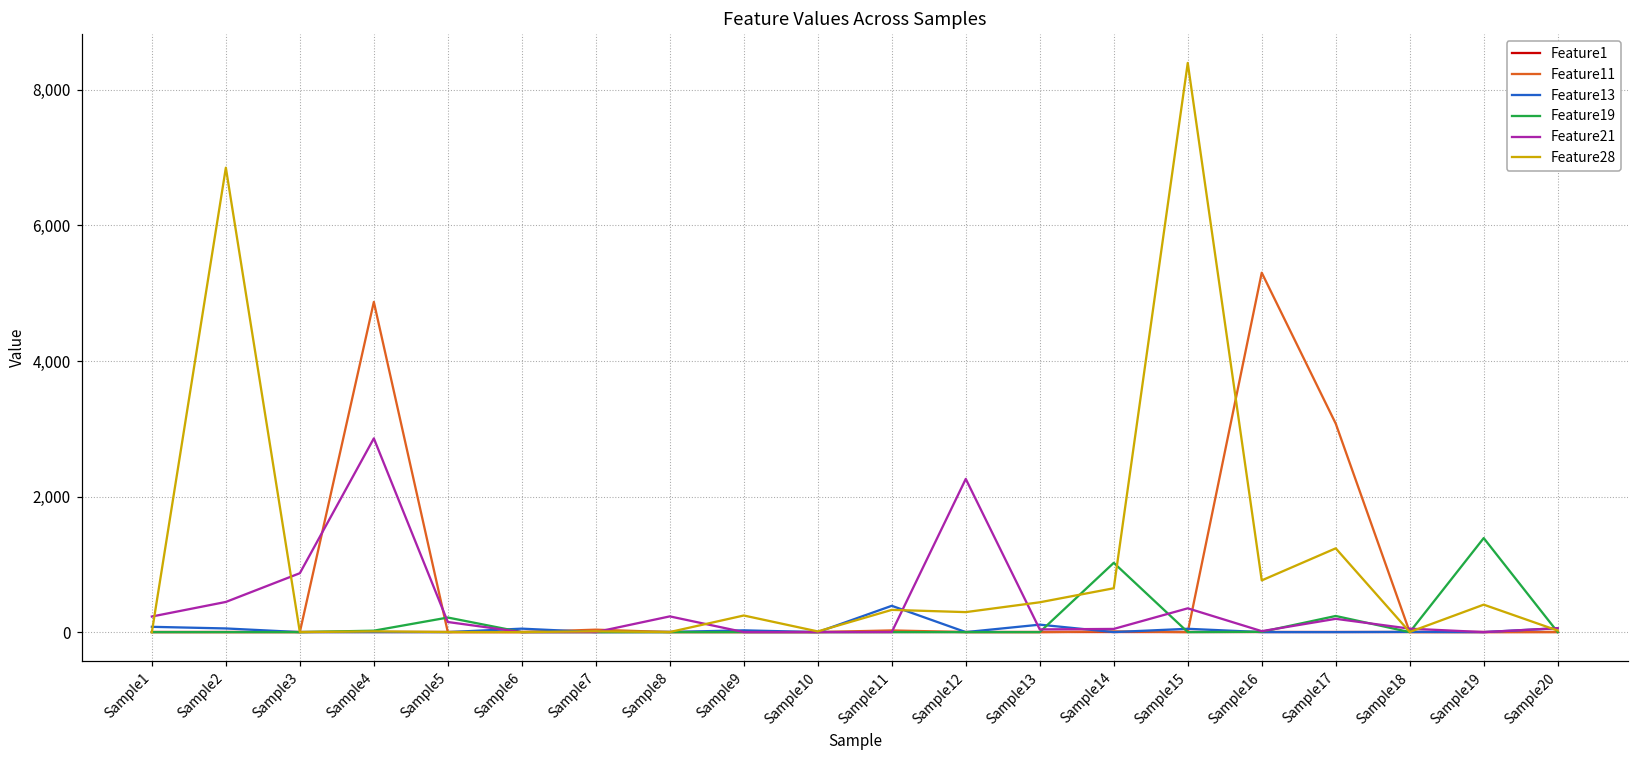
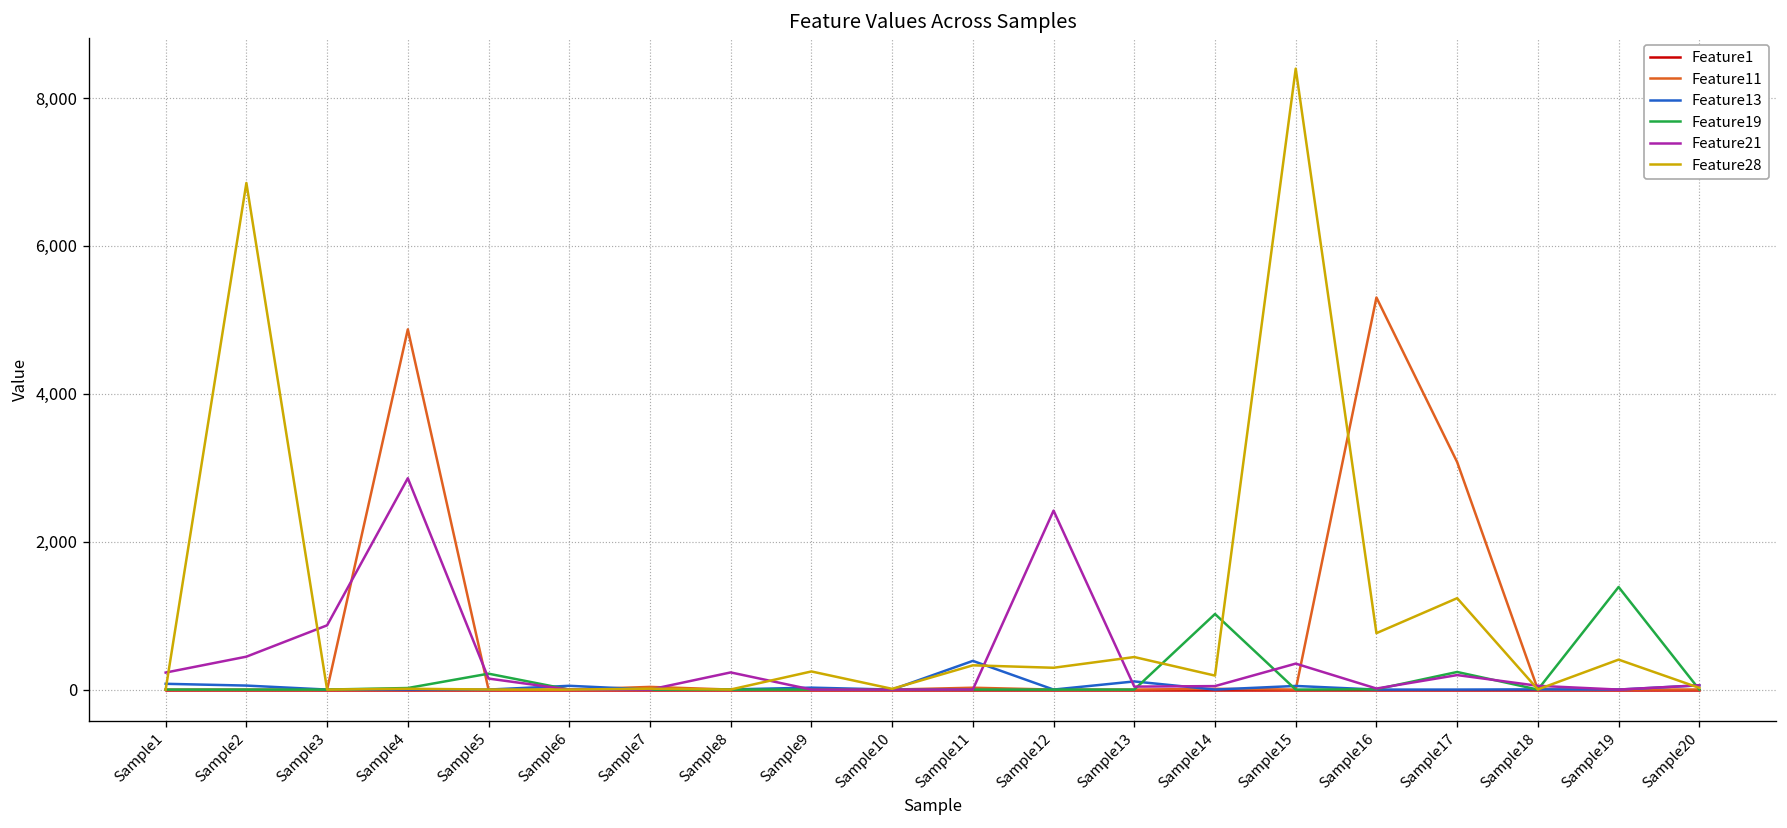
  {
    "Feature11": {
      "Sample4": "4,900",
      "Sample16": "5,300",
      "Sample17": "3,100"
    },
    "Feature13": {
      "Sample1": "100",
      "Sample2": "100",
      "Sample6": "100",
      "Sample11": "400",
      "Sample13": "100",
      "Sample15": "0"
    },
    "Feature19": {
      "Sample5": "200",
      "Sample14": "1,000",
      "Sample17": "200",
      "Sample19": "1,400"
    },
    "Feature21": {
      "Sample1": "200",
      "Sample2": "400",
      "Sample3": "900",
      "Sample4": "2,900",
      "Sample5": "100",
      "Sample8": "200",
-     "Sample12": "2,300",
+     "Sample12": "2,400",
      "Sample15": "400",
      "Sample17": "200",
      "Sample18": "100"
    },
    "Feature28": {
      "Sample2": "6,900",
      "Sample9": "200",
      "Sample11": "300",
      "Sample12": "300",
      "Sample13": "400",
-     "Sample14": "600",
+     "Sample14": "200",
      "Sample15": "8,400",
      "Sample16": "800",
      "Sample17": "1,200",
      "Sample19": "400"
    }
  }
